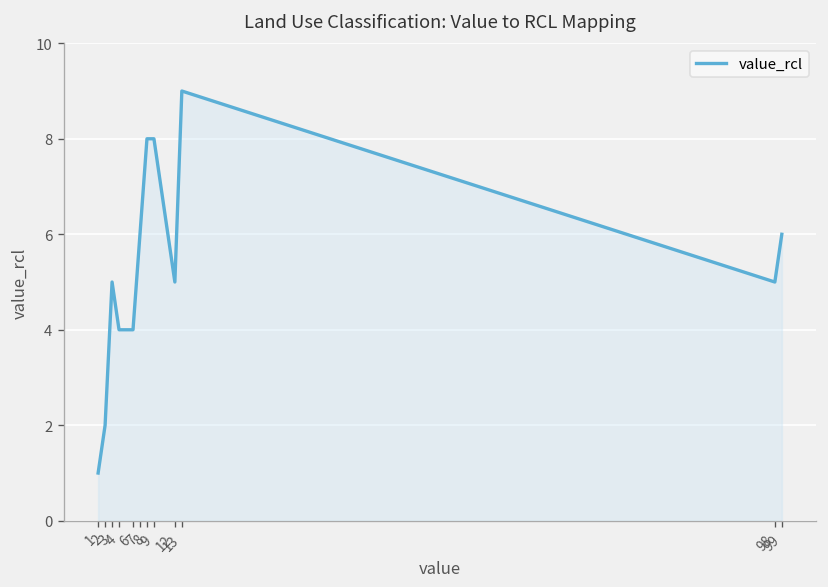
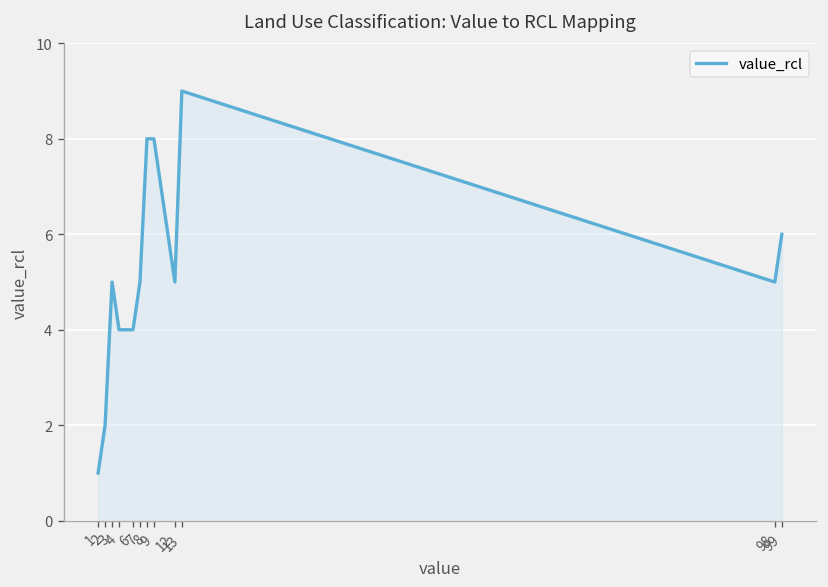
  {
    "1": 1,
    "2": 2,
    "3": 5,
    "4": 4,
    "6": 4,
-   "7": 6,
+   "7": 5,
    "8": 8,
    "9": 8,
    "12": 5,
    "13": 9,
    "98": 5,
    "99": 6
  }
